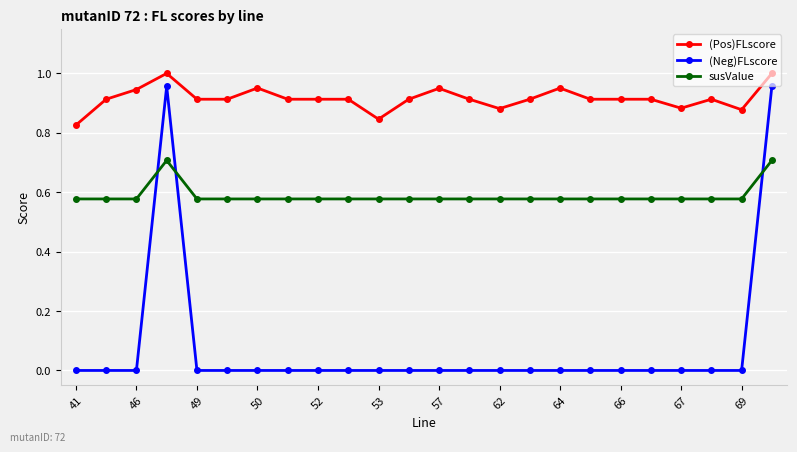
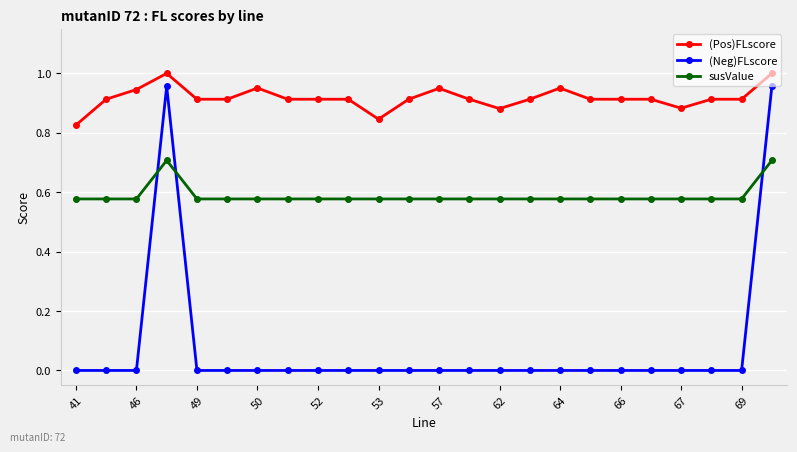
  {
    "(Pos)FLscore": {
      "41": 0.83,
      "46": 0.95,
      "50": 0.95,
      "53": 0.85,
      "57": 0.95,
      "62": 0.88,
      "64": 0.95,
      "67": 0.88,
-     "69": 0.88
+     "69": 0.91
    },
    "(Neg)FLscore": {
      "41": 0.00,
      "46": 0.00,
      "50": 0.00,
      "53": 0.00,
      "57": 0.00,
      "62": 0.00,
      "64": 0.00,
      "67": 0.00,
      "69": 0.00
    },
    "susValue": {
      "41": 0.58,
      "46": 0.58,
      "50": 0.58,
      "53": 0.58,
      "57": 0.58,
      "62": 0.58,
      "64": 0.58,
      "67": 0.58,
      "69": 0.58
    }
  }
